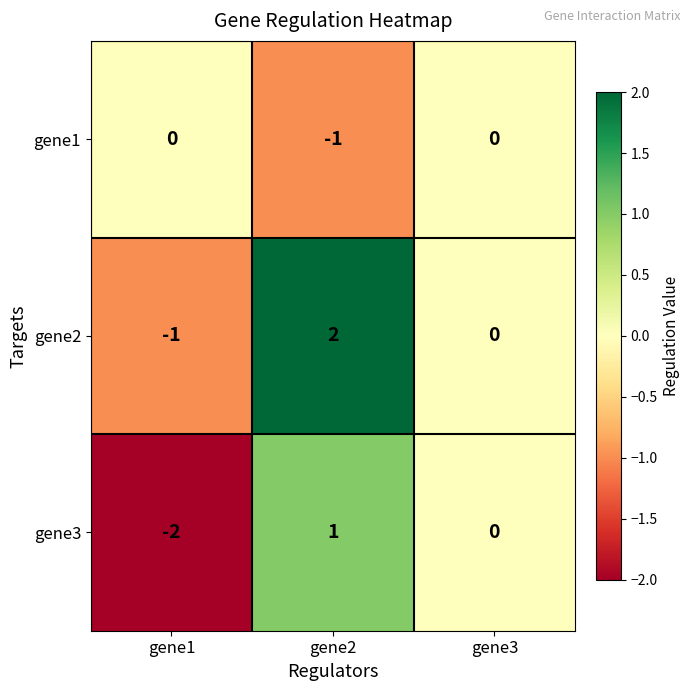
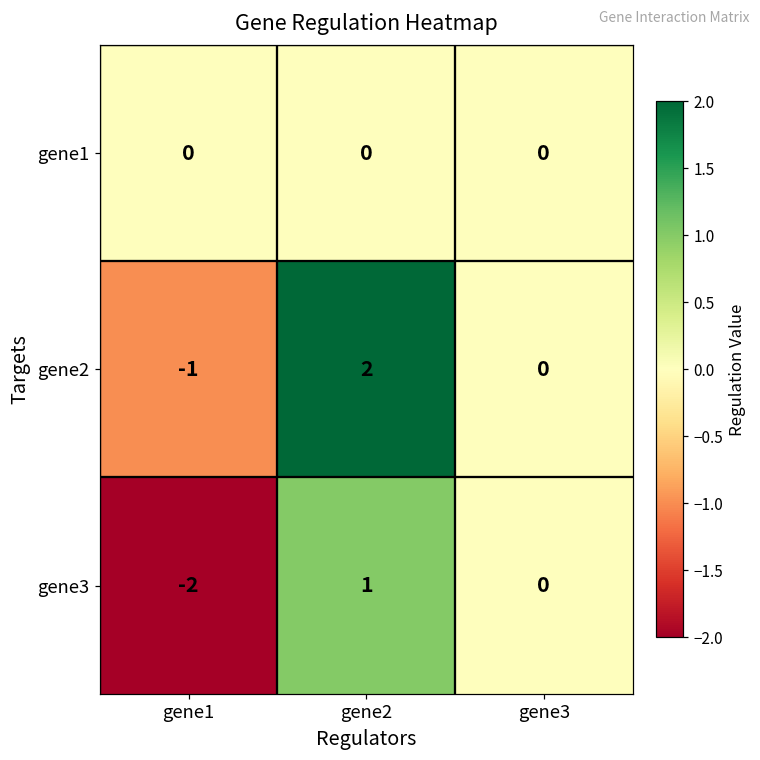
  {
    "gene1": {
      "gene1": 0,
-     "gene2": -1,
+     "gene2": 0,
      "gene3": 0
    },
    "gene2": {
      "gene1": -1,
      "gene2": 2,
      "gene3": 0
    },
    "gene3": {
      "gene1": -2,
      "gene2": 1,
      "gene3": 0
    }
  }
